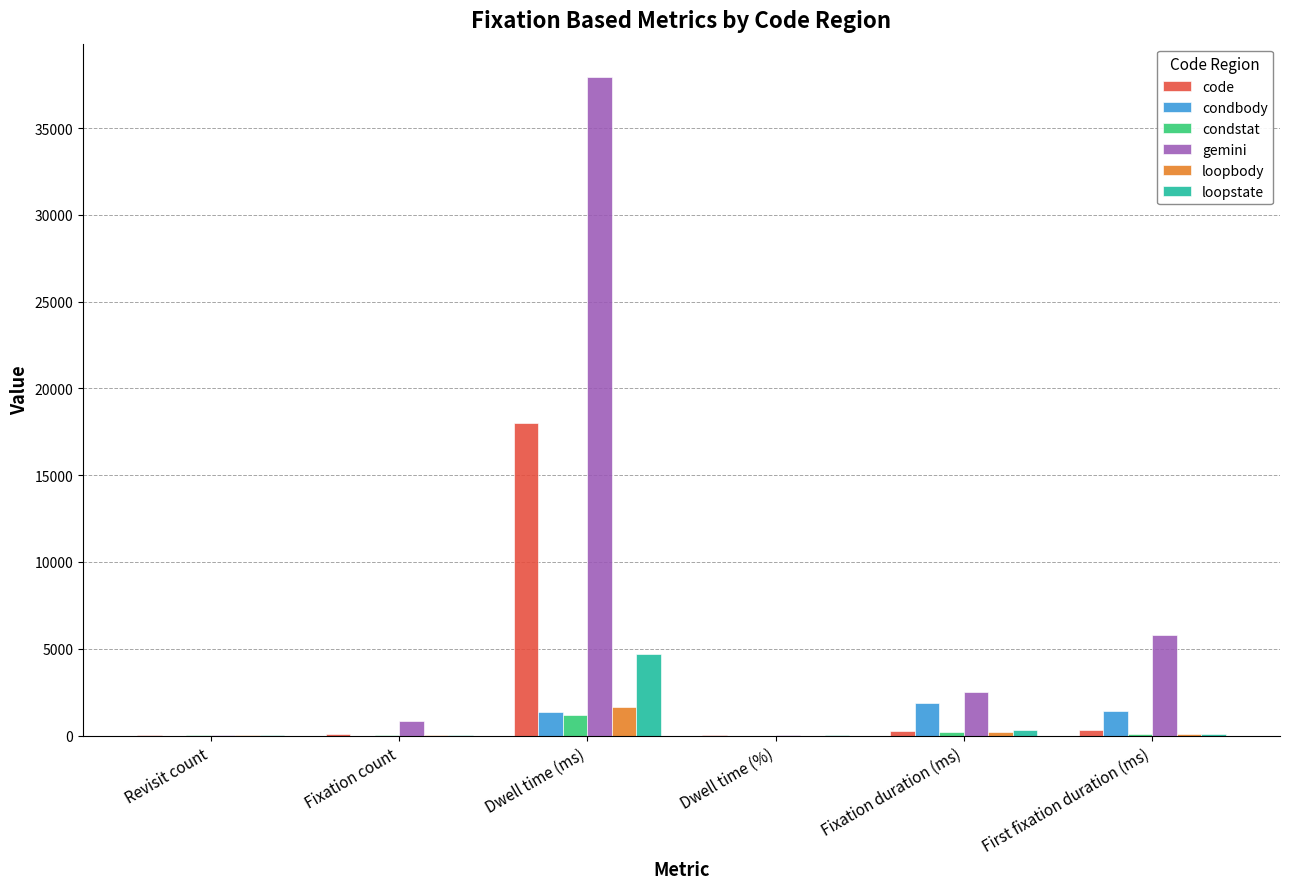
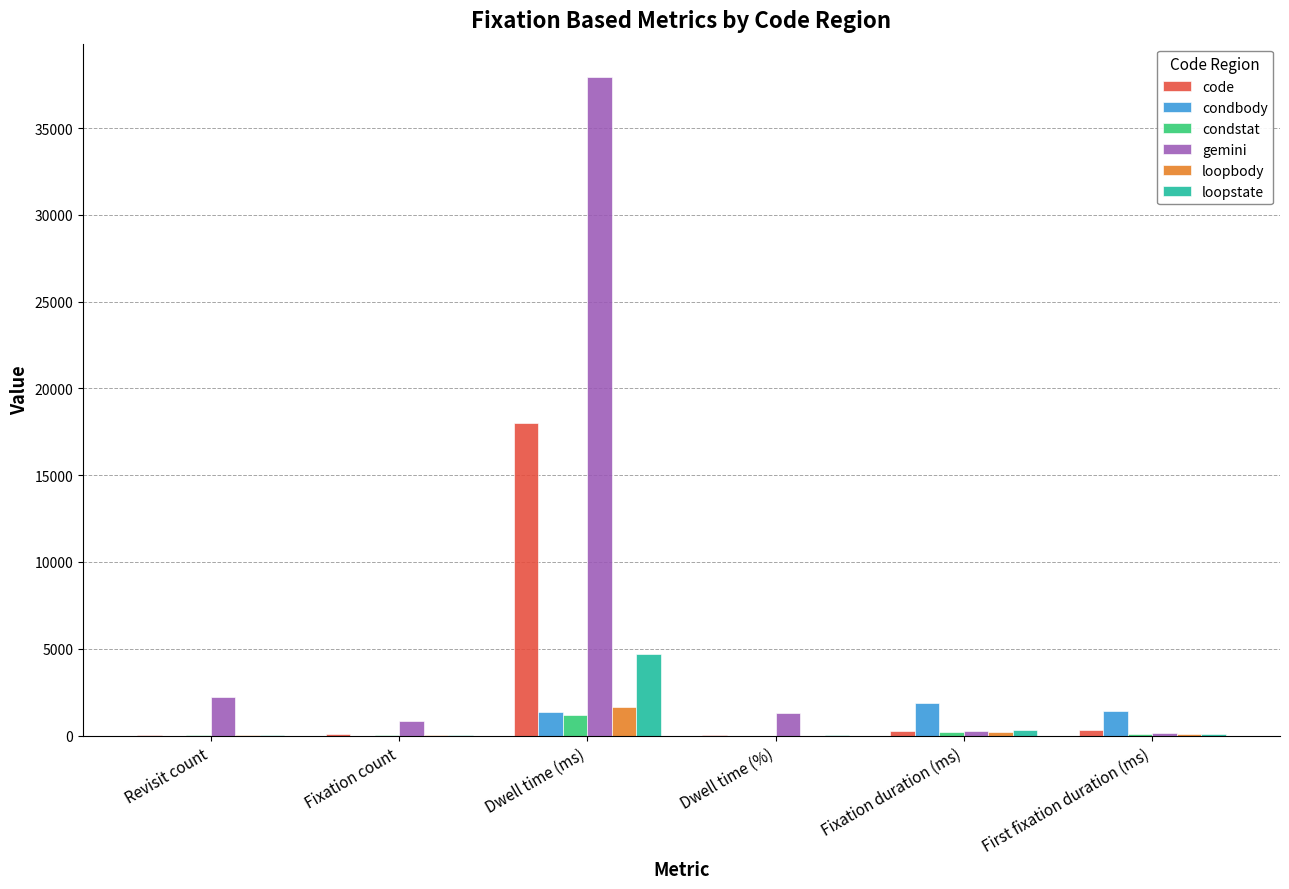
  {
    "condbody": {
      "Dwell time (ms)": 1300,
      "Fixation duration (ms)": 1900,
      "First fixation duration (ms)": 1400
    },
    "gemini": {
-     "Revisit count": 0,
+     "Revisit count": 2200,
      "Fixation count": 800,
      "Dwell time (ms)": 38000,
-     "Dwell time (%)": 0,
-     "Fixation duration (ms)": 2500,
-     "First fixation duration (ms)": 5800
+     "Dwell time (%)": 1300,
+     "Fixation duration (ms)": 200,
+     "First fixation duration (ms)": 100
    }
  }
